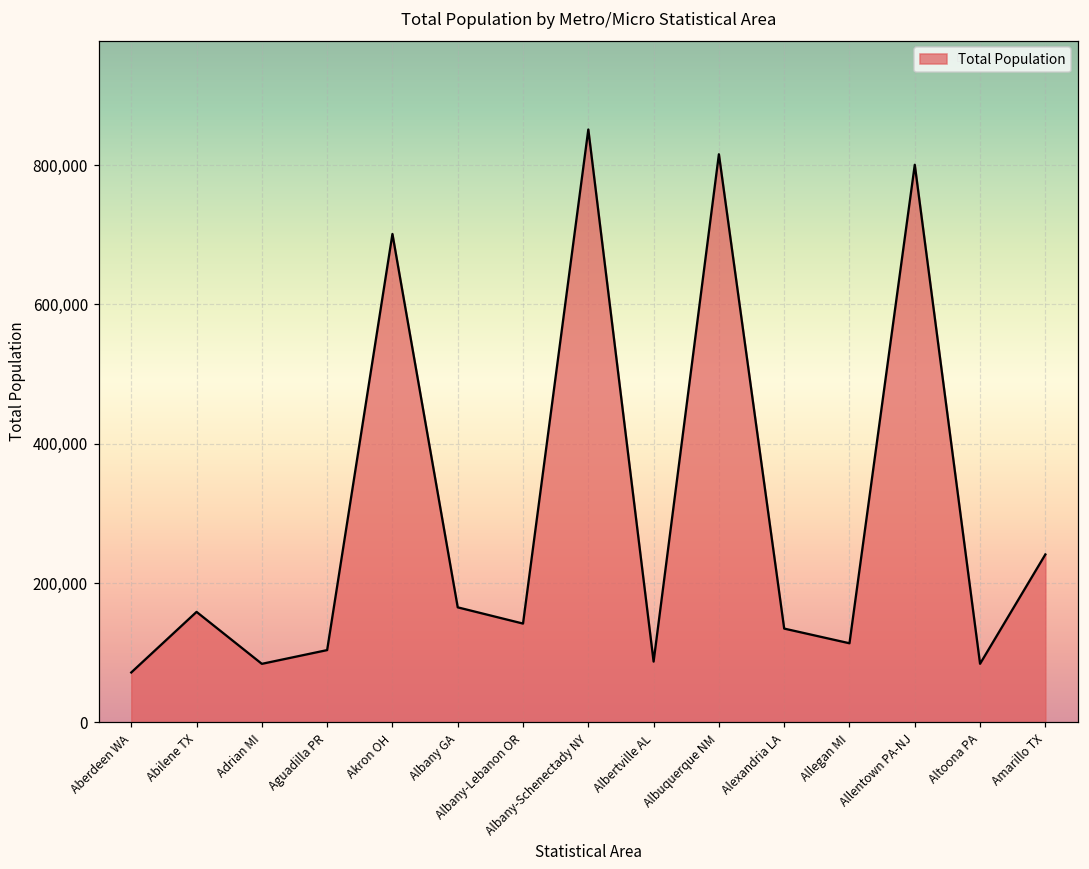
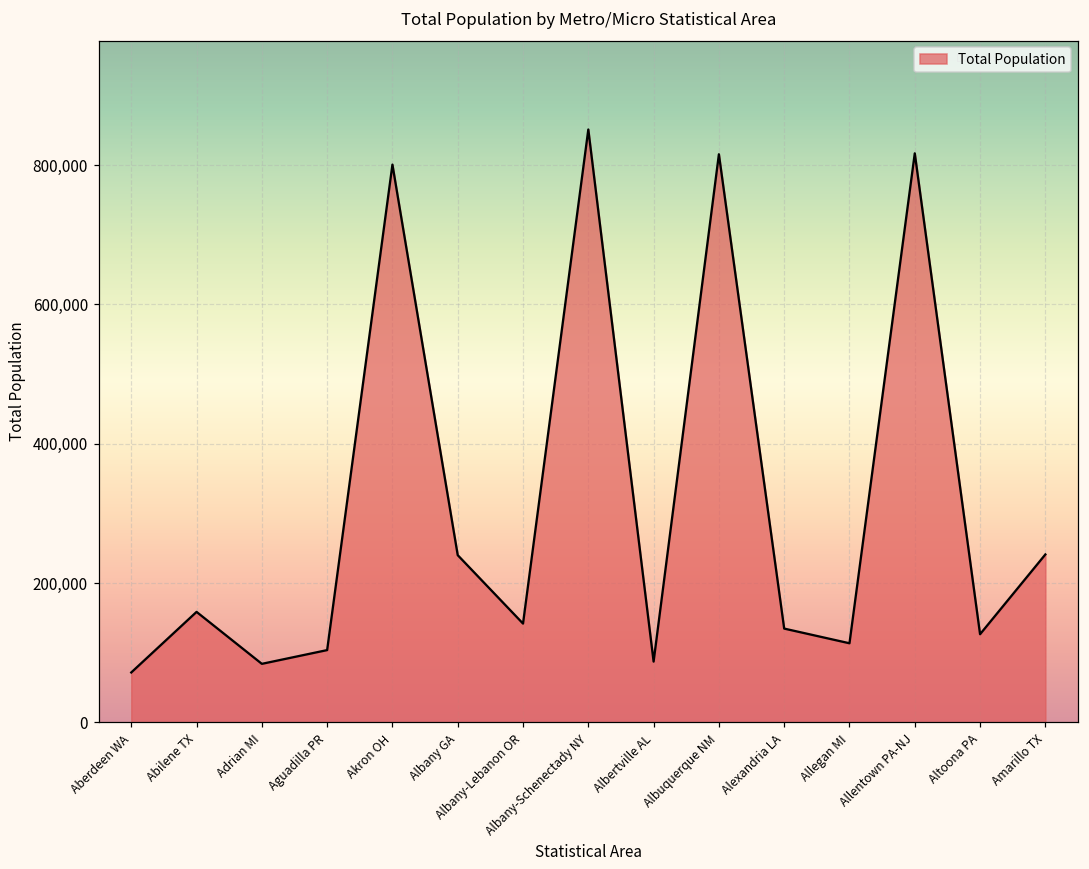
  {
    "Aberdeen WA": "70,000",
    "Abilene TX": "160,000",
    "Adrian MI": "80,000",
    "Aguadilla PR": "100,000",
-   "Akron OH": "700,000",
-   "Albany GA": "170,000",
+   "Akron OH": "800,000",
+   "Albany GA": "240,000",
    "Albany-Lebanon OR": "140,000",
    "Albany-Schenectady NY": "850,000",
    "Albertville AL": "90,000",
    "Albuquerque NM": "820,000",
    "Alexandria LA": "130,000",
    "Allegan MI": "110,000",
-   "Allentown PA-NJ": "800,000",
-   "Altoona PA": "80,000",
+   "Allentown PA-NJ": "820,000",
+   "Altoona PA": "130,000",
    "Amarillo TX": "240,000"
  }
